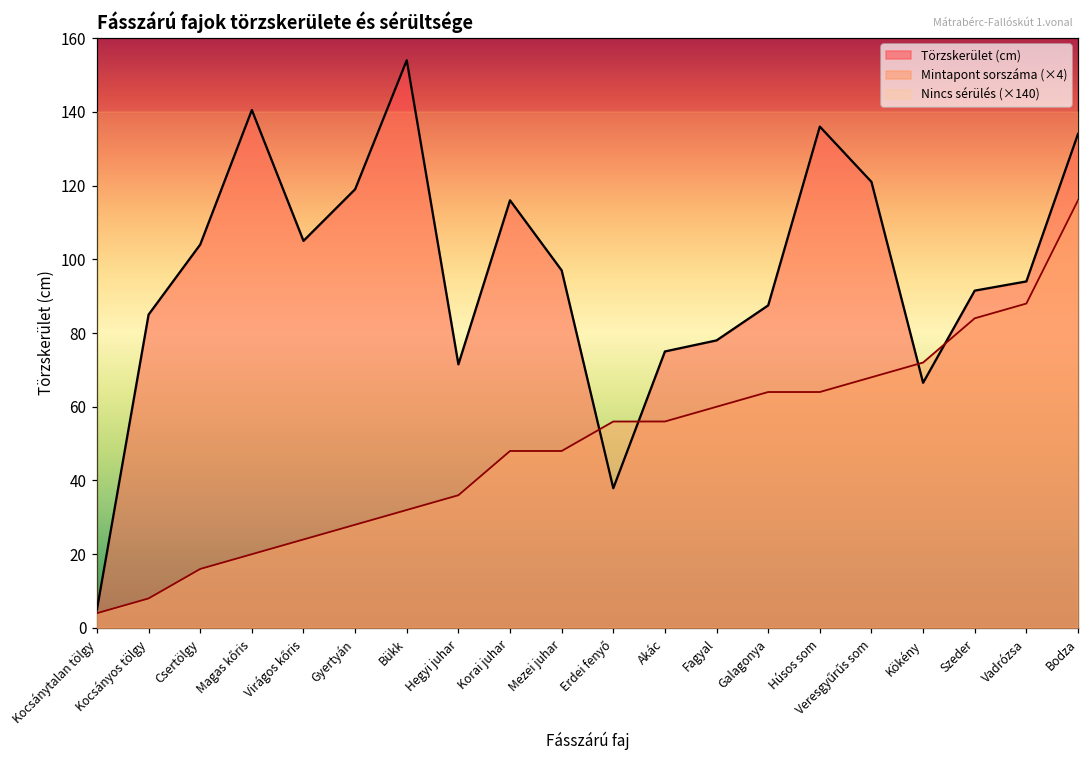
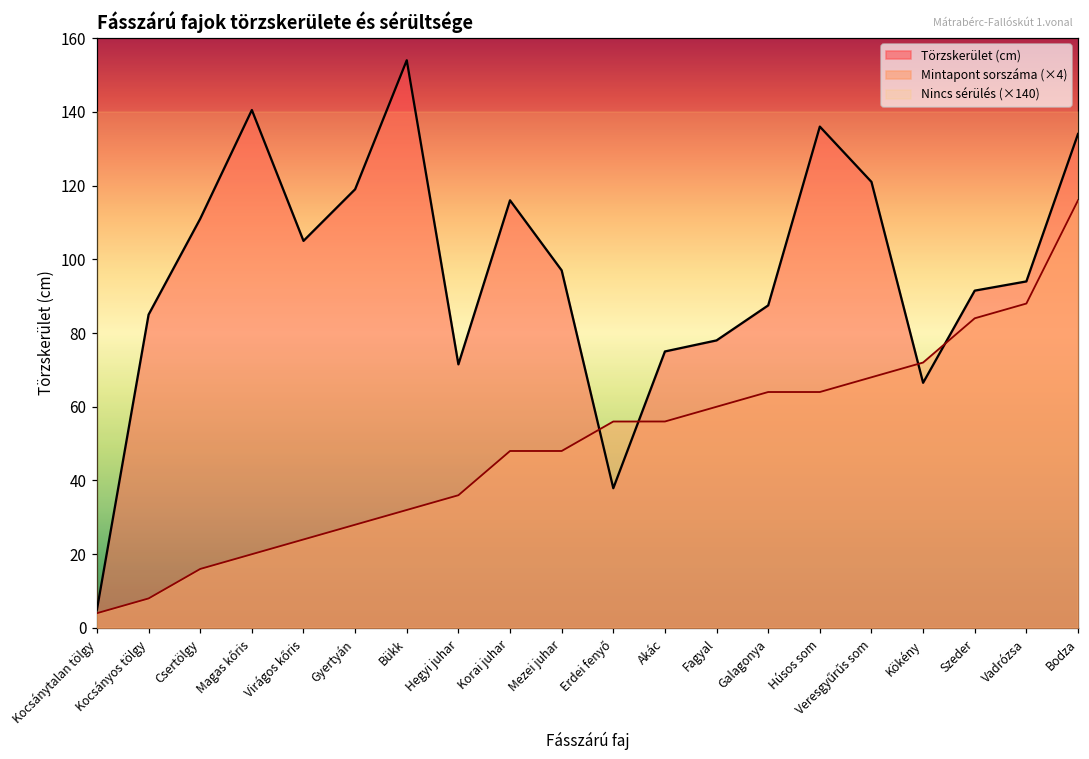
  {
    "Törzskerület (cm)": {
      "Kocsánytalan tölgy": 5,
      "Kocsányos tölgy": 85,
-     "Csertölgy": 104,
+     "Csertölgy": 111,
      "Virágos kőris": 105,
      "Gyertyán": 119,
      "Bükk": 154,
      "Hegyi juhar": 72,
      "Korai juhar": 116,
      "Mezei juhar": 97,
      "Erdei fenyő": 38,
      "Akác": 75,
      "Fagyal": 78,
      "Galagonya": 88,
      "Húsos som": 136,
      "Veresgyűrűs som": 121,
      "Kökény": 67,
      "Szeder": 92,
      "Vadrózsa": 94,
      "Bodza": 134
    }
  }
